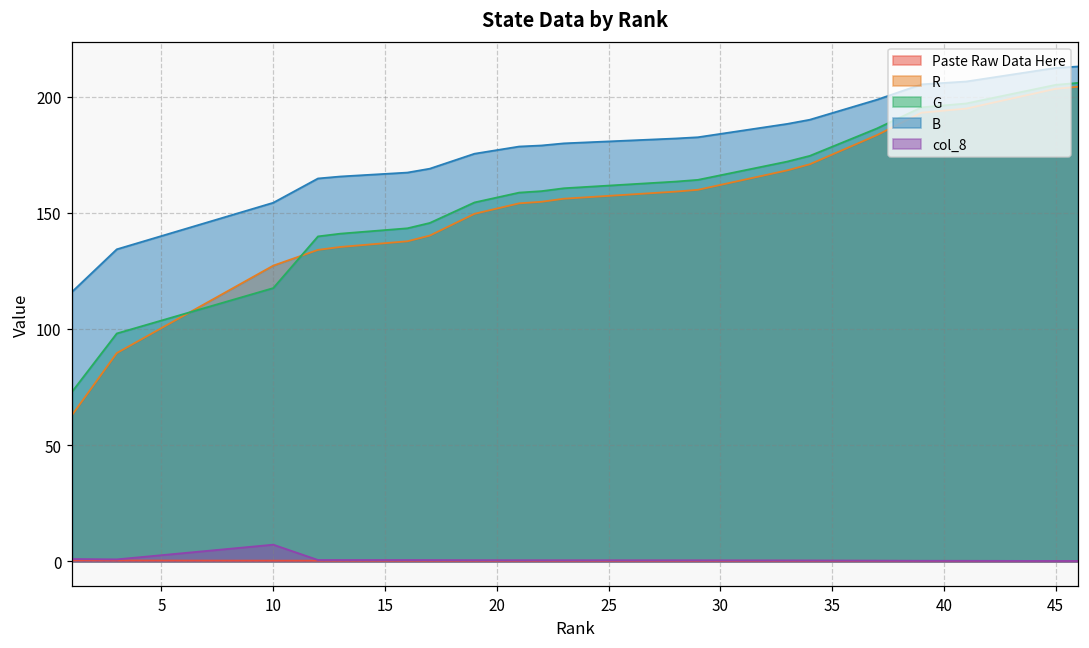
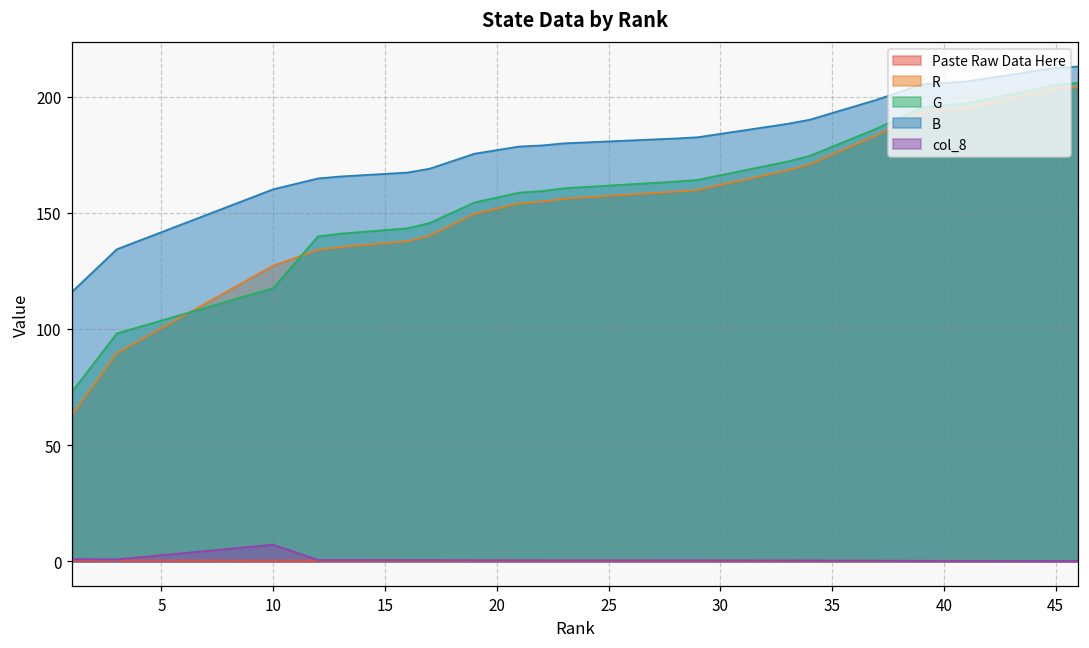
  {
    "G": {
      "10": 118
    },
    "B": {
-     "10": 154
+     "10": 160
    },
    "col_8": {
      "10": 7
    }
  }
